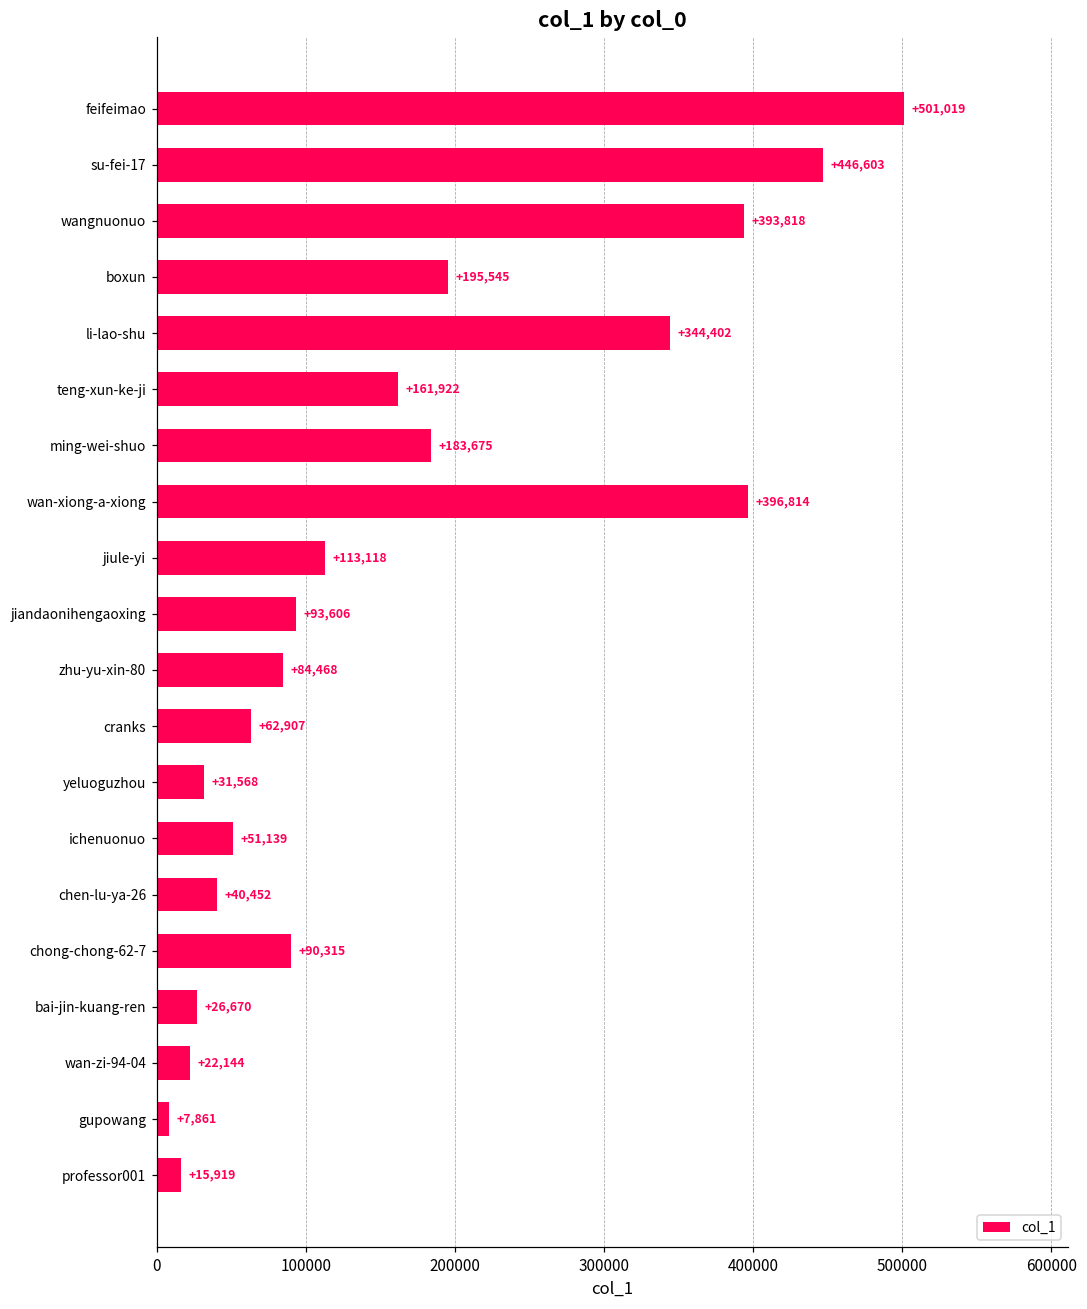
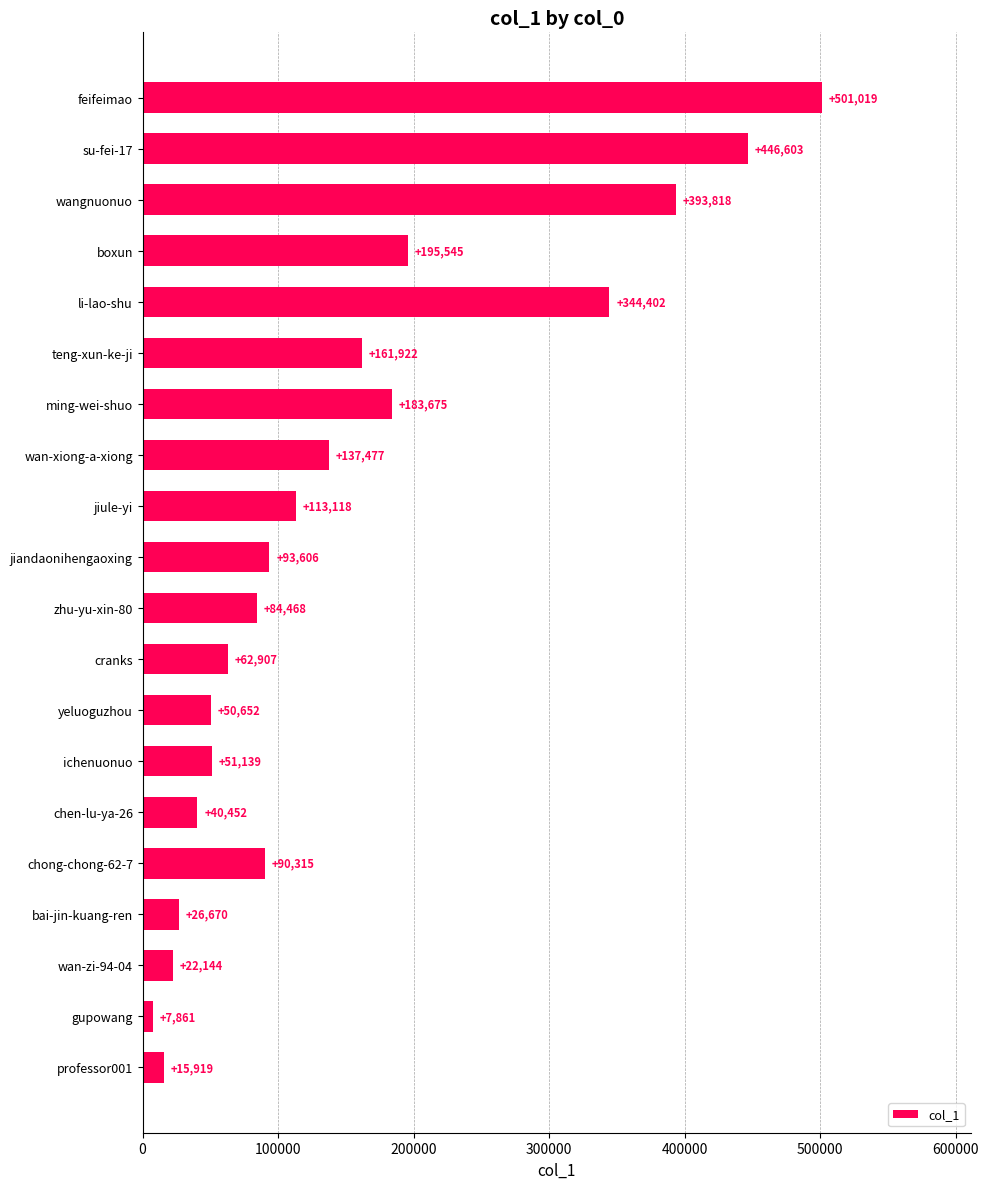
  {
    "feifeimao": "+501,019",
    "su-fei-17": "+446,603",
    "wangnuonuo": "+393,818",
    "boxun": "+195,545",
    "li-lao-shu": "+344,402",
    "teng-xun-ke-ji": "+161,922",
    "ming-wei-shuo": "+183,675",
-   "wan-xiong-a-xiong": "+396,814",
+   "wan-xiong-a-xiong": "+137,477",
    "jiule-yi": "+113,118",
    "jiandaonihengaoxing": "+93,606",
    "zhu-yu-xin-80": "+84,468",
    "cranks": "+62,907",
-   "yeluoguzhou": "+31,568",
+   "yeluoguzhou": "+50,652",
    "ichenuonuo": "+51,139",
    "chen-lu-ya-26": "+40,452",
    "chong-chong-62-7": "+90,315",
    "bai-jin-kuang-ren": "+26,670",
    "wan-zi-94-04": "+22,144",
    "gupowang": "+7,861",
    "professor001": "+15,919"
  }
